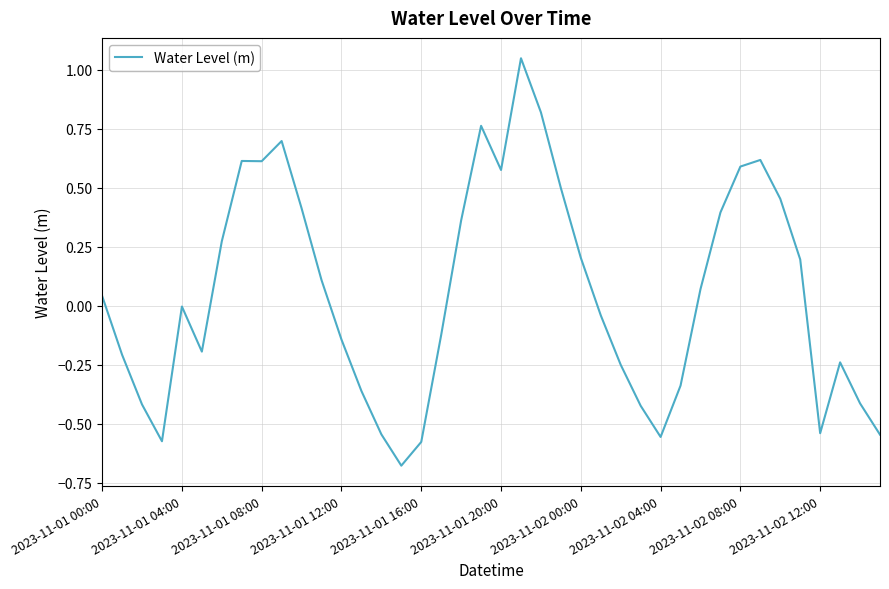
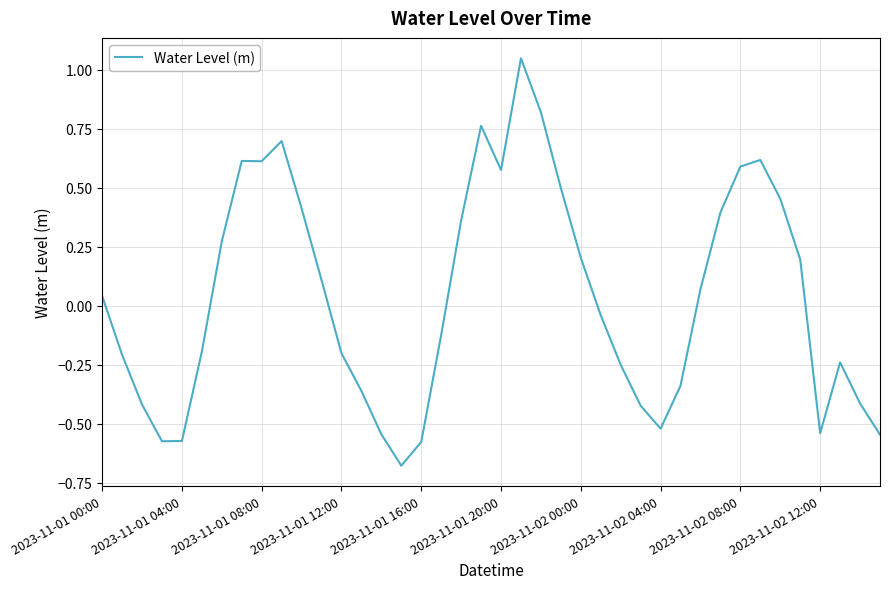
  {
    "2023-11-01 00:00": 0.04,
-   "2023-11-01 04:00": 0.00,
+   "2023-11-01 04:00": -0.57,
    "2023-11-01 08:00": 0.61,
-   "2023-11-01 12:00": -0.14,
+   "2023-11-01 12:00": -0.20,
    "2023-11-01 16:00": -0.58,
    "2023-11-01 20:00": 0.58,
    "2023-11-02 00:00": 0.20,
-   "2023-11-02 04:00": -0.56,
+   "2023-11-02 04:00": -0.52,
    "2023-11-02 08:00": 0.59,
    "2023-11-02 12:00": -0.54
  }
